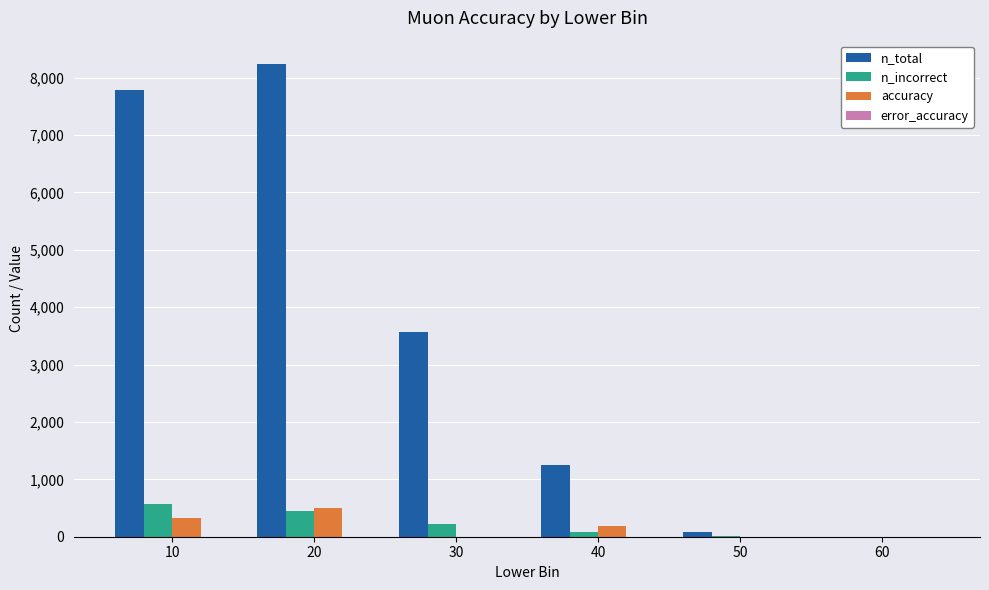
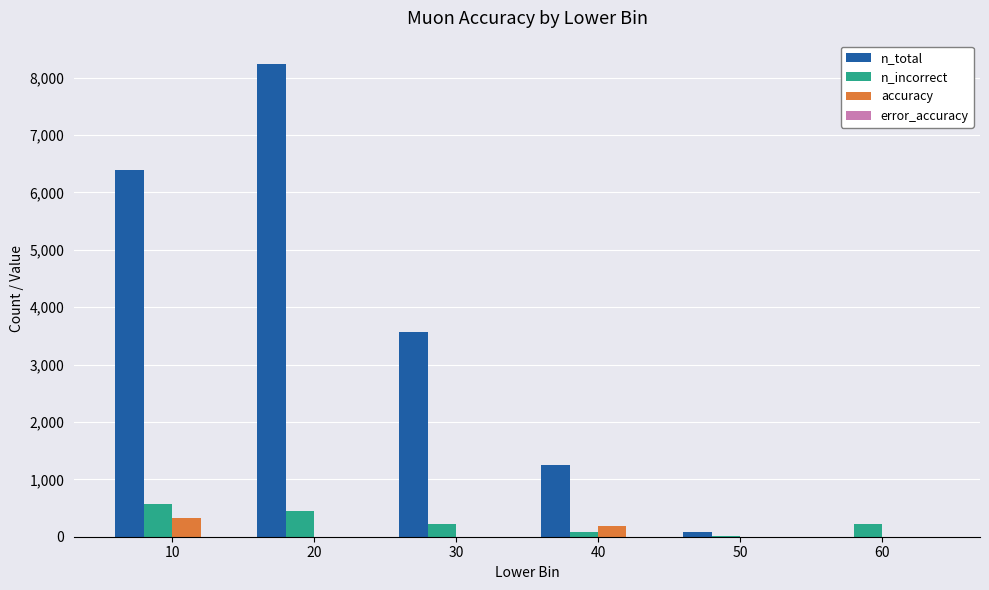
  {
    "n_total": {
-     "10": "7,800",
+     "10": "6,400",
      "20": "8,200",
      "30": "3,600",
      "40": "1,200",
      "50": "100"
    },
    "n_incorrect": {
      "10": "600",
      "20": "400",
      "30": "200",
      "40": "100",
-     "60": "0"
+     "60": "200"
    },
    "accuracy": {
      "10": "300",
-     "20": "500",
+     "20": "0",
      "40": "200"
    }
  }
